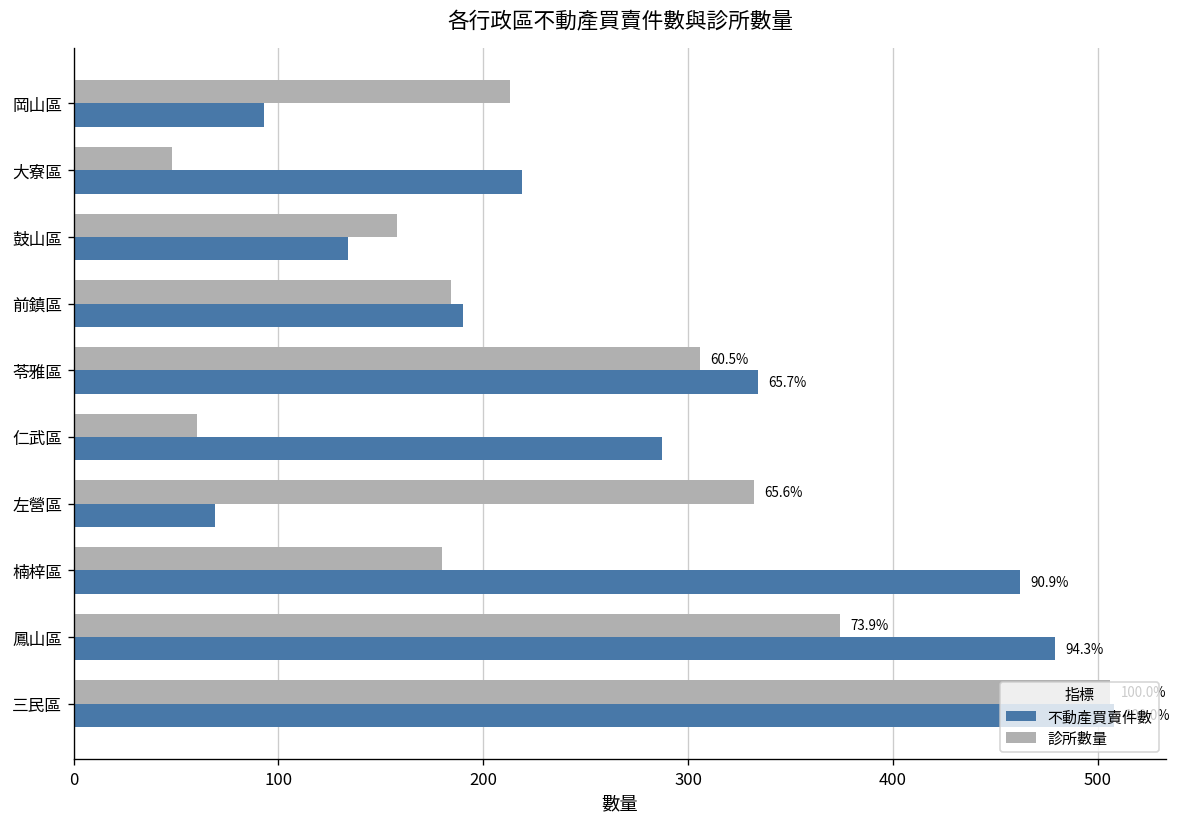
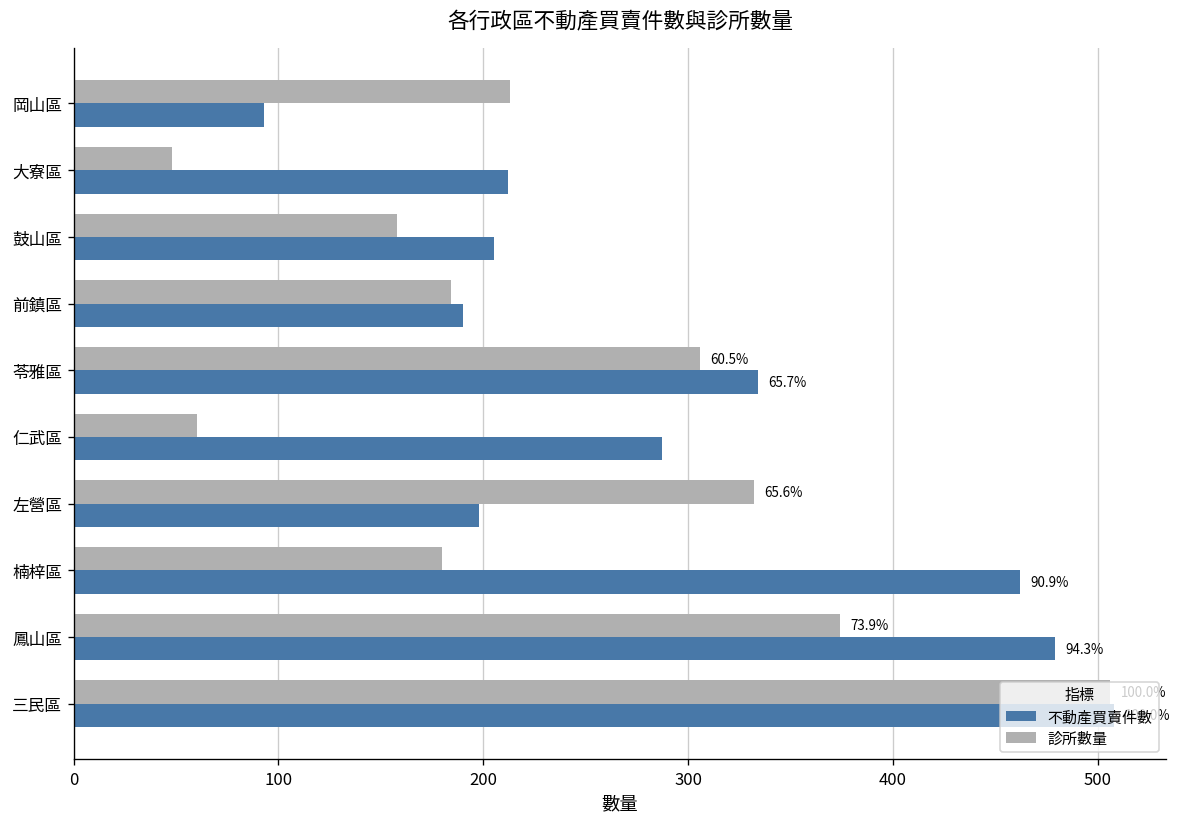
  {
    "不動產買賣件數": {
      "岡山區": 93,
-     "大寮區": 219,
-     "鼓山區": 134,
+     "大寮區": 212,
+     "鼓山區": 205,
      "前鎮區": 190,
      "仁武區": 287,
-     "左營區": 69
+     "左營區": 198
    },
    "診所數量": {
      "岡山區": 213,
      "大寮區": 48,
      "鼓山區": 158,
      "前鎮區": 184,
      "仁武區": 60,
      "楠梓區": 180
    }
  }
